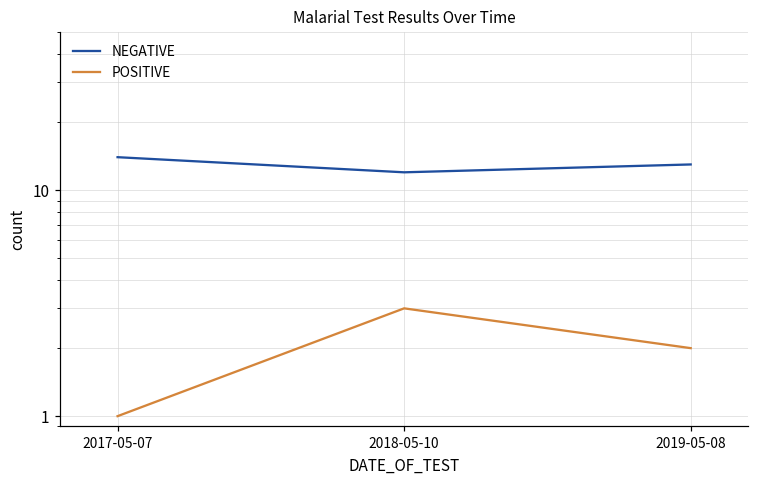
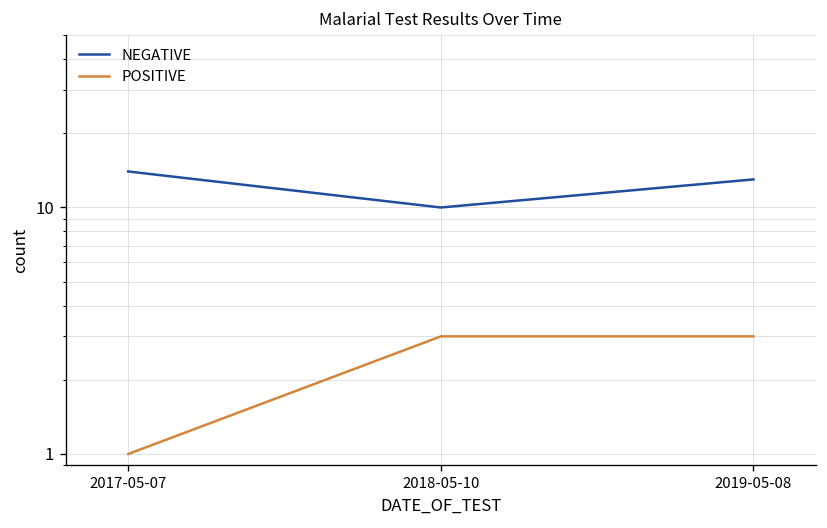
  {
    "NEGATIVE": {
      "2017-05-07": 14,
-     "2018-05-10": 12,
+     "2018-05-10": 10,
      "2019-05-08": 13
    },
    "POSITIVE": {
      "2017-05-07": 1,
      "2018-05-10": 3,
-     "2019-05-08": 2
+     "2019-05-08": 3
    }
  }
